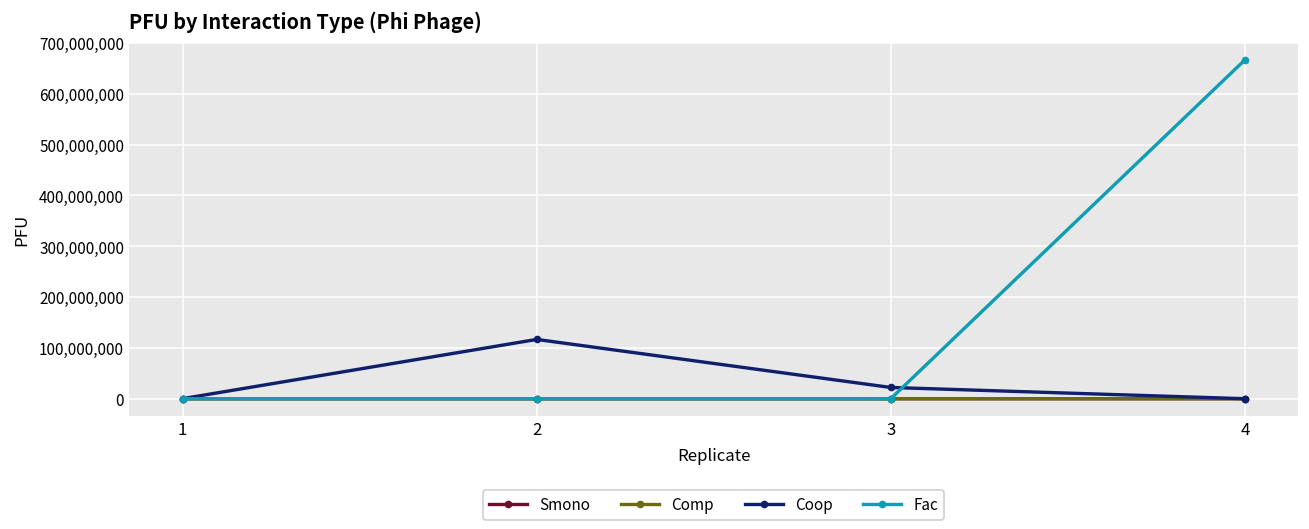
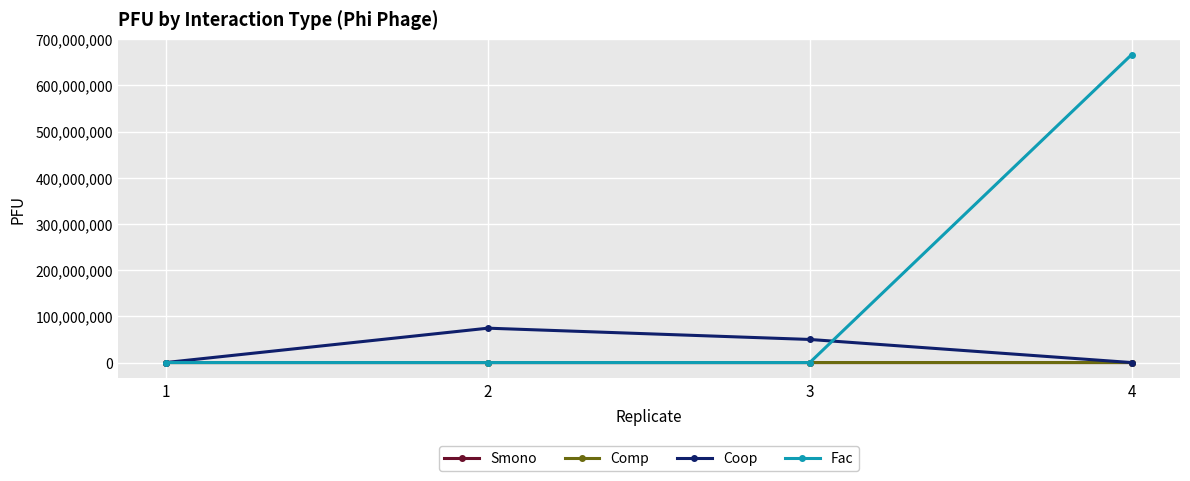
  {
    "Coop": {
-     "2": "120,000,000",
-     "3": "20,000,000"
+     "2": "70,000,000",
+     "3": "50,000,000"
    },
    "Fac": {
      "4": "670,000,000"
    }
  }
